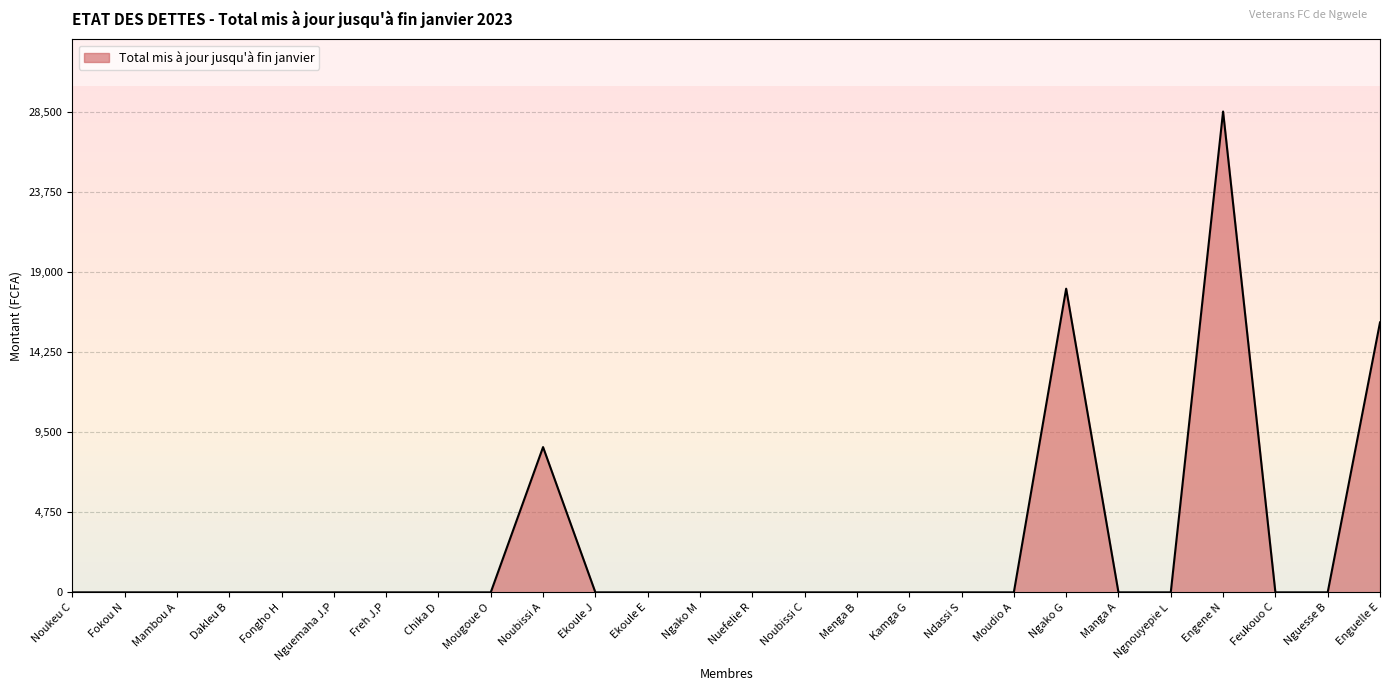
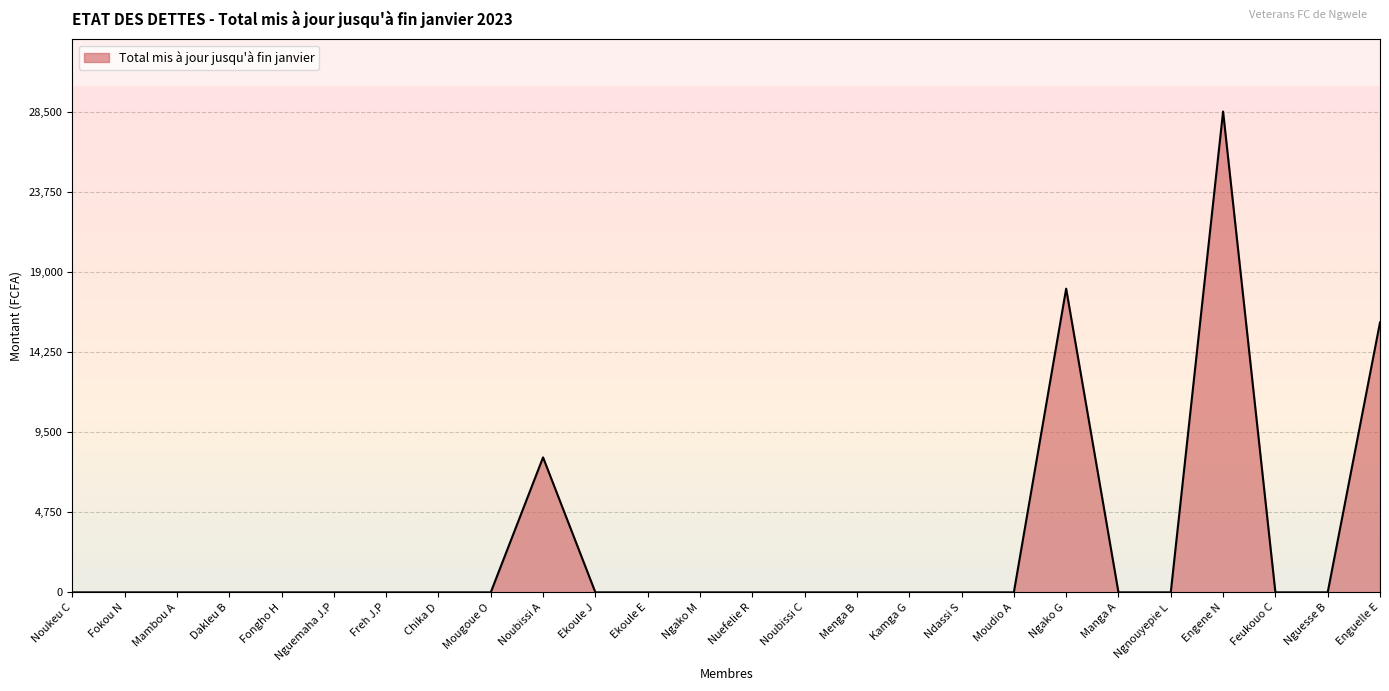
  {
    "Noukeu C": "0",
    "Fokou N": "0",
    "Mambou A": "0",
    "Dakleu B": "0",
    "Fongho H": "0",
    "Nguemaha J.P": "0",
    "Freh J.P": "0",
    "Chika D": "0",
    "Mougoue O": "0",
-   "Noubissi A": "8,600",
+   "Noubissi A": "8,000",
    "Ekoule J": "0",
    "Ekoule E": "0",
    "Ngako M": "0",
    "Nuefelie R": "0",
    "Noubissi C": "0",
    "Menga B": "0",
    "Kamga G": "0",
    "Ndassi S": "0",
    "Moudio A": "0",
    "Ngako G": "18,000",
    "Manga A": "0",
    "Ngnouyepie L": "0",
    "Engene N": "28,500",
    "Feukouo C": "0",
    "Nguesse B": "0",
    "Enguelle E": "16,000"
  }
